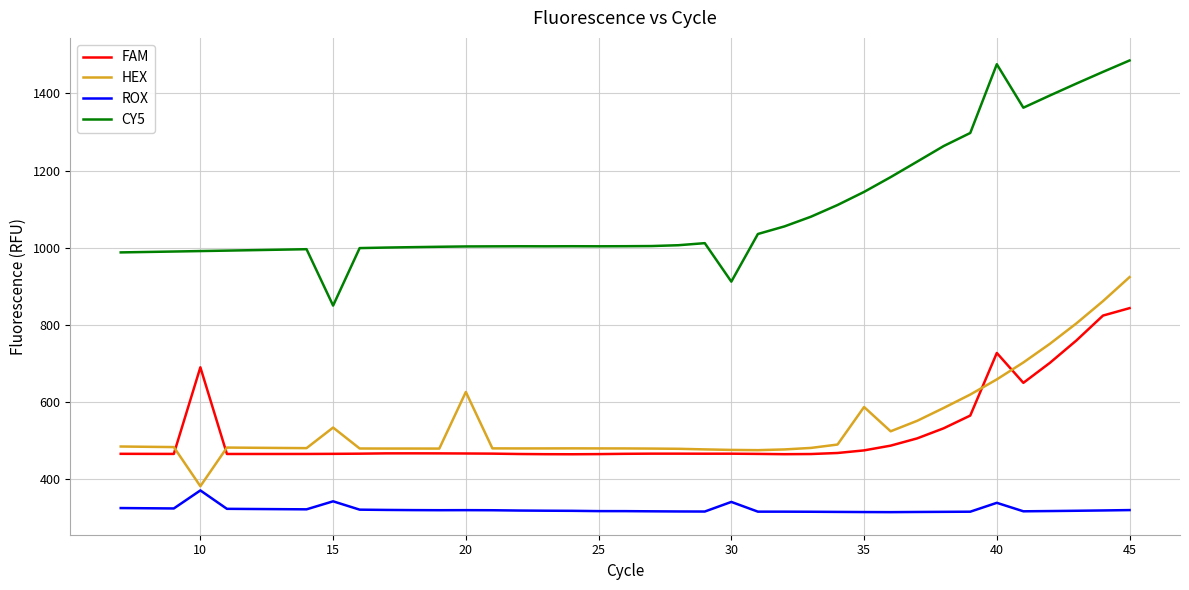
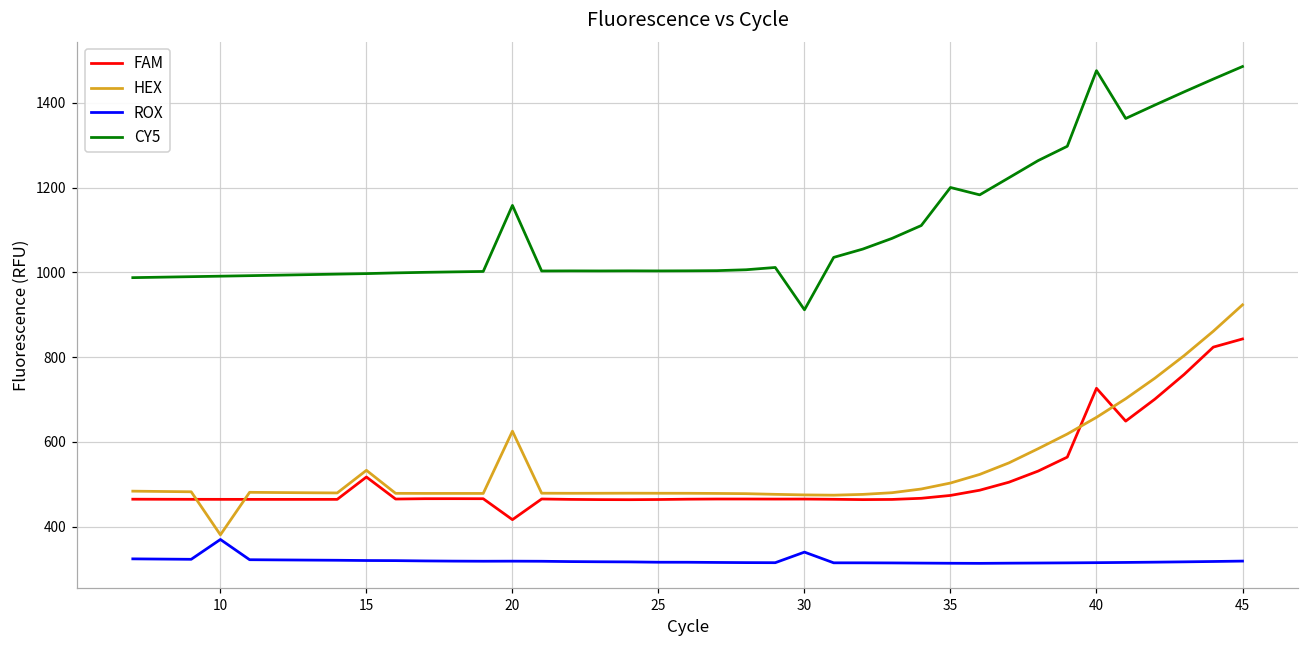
  {
    "FAM": {
-     "10": 690,
-     "15": 460,
-     "20": 470,
+     "10": 460,
+     "15": 520,
+     "20": 420,
      "25": 460,
      "30": 470,
      "35": 470,
      "40": 730,
      "45": 840
    },
    "HEX": {
      "10": 380,
      "15": 530,
      "20": 630,
      "25": 480,
      "30": 480,
-     "35": 590,
+     "35": 500,
      "40": 660,
      "45": 920
    },
    "ROX": {
      "10": 370,
-     "15": 340,
+     "15": 320,
      "20": 320,
      "25": 320,
      "30": 340,
      "35": 310,
-     "40": 340,
+     "40": 320,
      "45": 320
    },
    "CY5": {
      "10": 990,
-     "15": 850,
-     "20": 1000,
+     "15": 1000,
+     "20": 1160,
      "25": 1000,
      "30": 910,
-     "35": 1140,
+     "35": 1200,
      "40": 1480,
      "45": 1490
    }
  }
